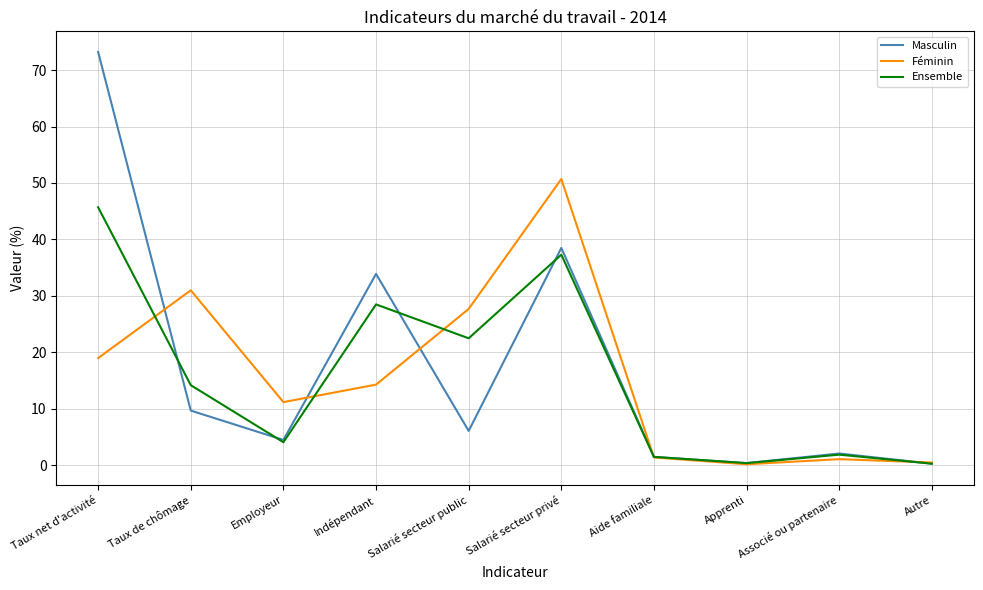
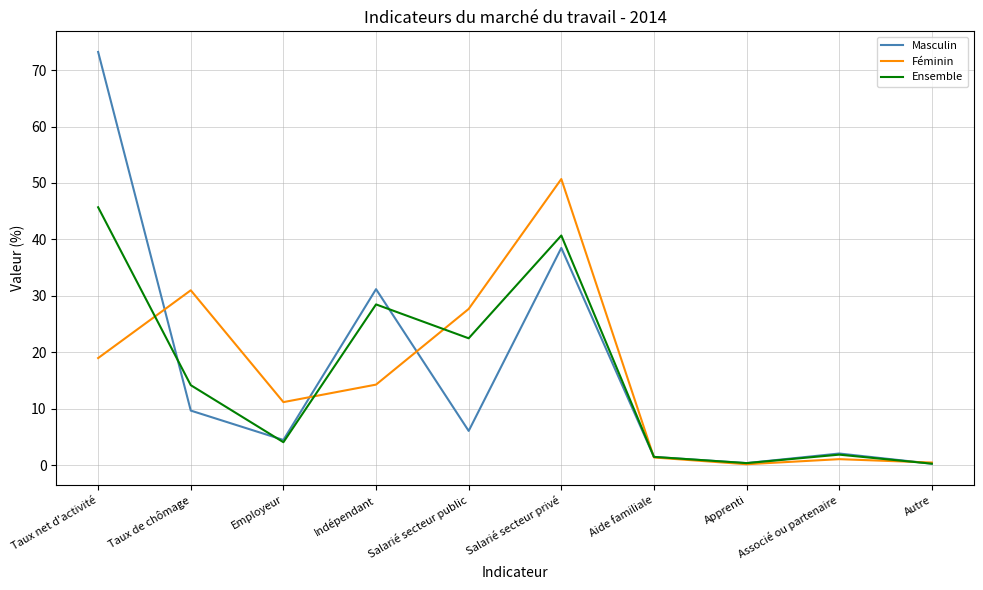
  {
    "Masculin": {
      "Taux net d'activité": 73,
      "Taux de chômage": 10,
-     "Indépendant": 34,
+     "Indépendant": 31,
      "Salarié secteur public": 6,
      "Salarié secteur privé": 39
    },
    "Féminin": {
      "Taux net d'activité": 19,
      "Taux de chômage": 31,
      "Employeur": 11,
      "Indépendant": 14,
      "Salarié secteur public": 28,
      "Salarié secteur privé": 51,
      "Associé ou partenaire": 1
    },
    "Ensemble": {
      "Taux net d'activité": 46,
      "Taux de chômage": 14,
      "Indépendant": 29,
      "Salarié secteur public": 23,
-     "Salarié secteur privé": 37
+     "Salarié secteur privé": 41
    }
  }
